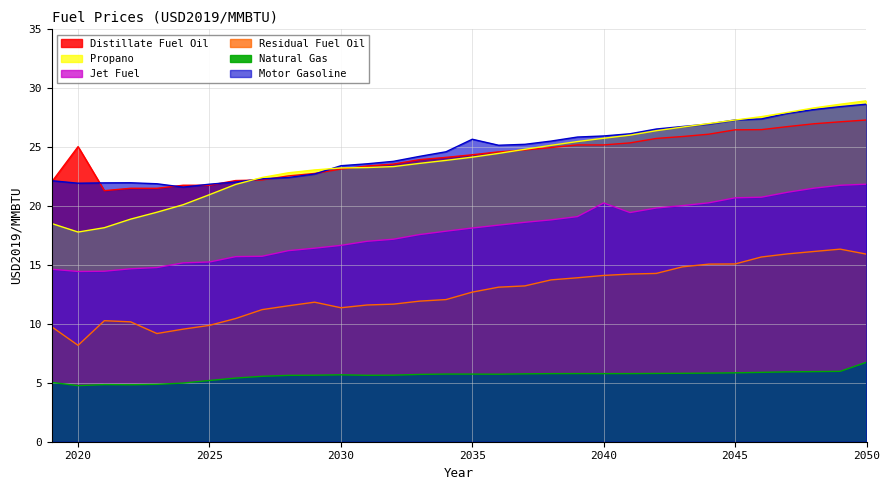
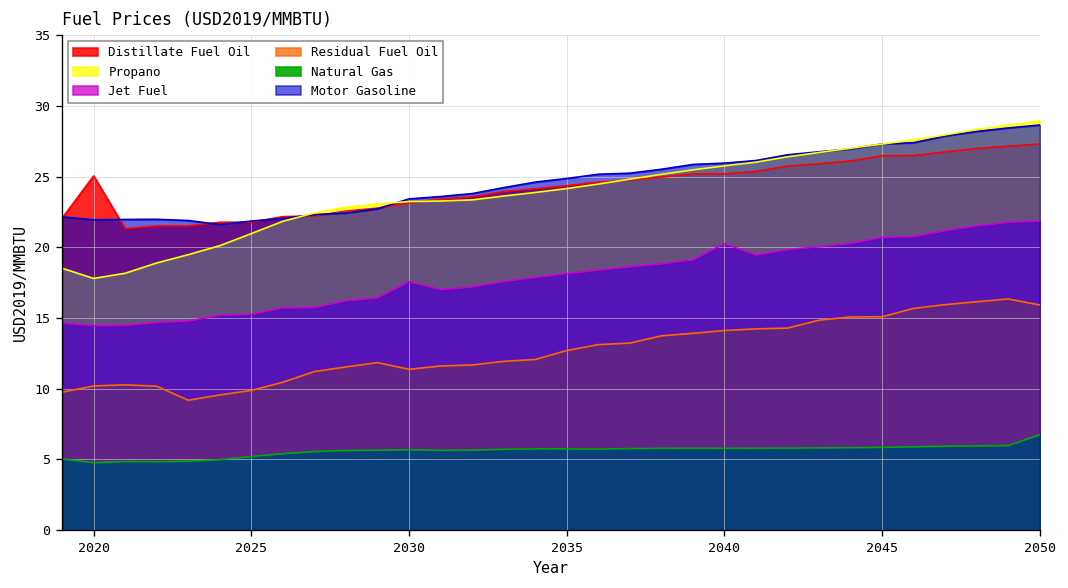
  {
    "Distillate Fuel Oil": {
      "2020": 25.0,
      "2040": 25.2,
      "2045": 26.5,
      "2050": 27.3
    },
    "Propano": {
      "2020": 17.8,
      "2025": 21.0,
      "2050": 28.9
    },
    "Jet Fuel": {
      "2020": 14.4,
      "2025": 15.3,
-     "2030": 16.7,
+     "2030": 17.6,
      "2035": 18.1,
      "2040": 20.3,
      "2045": 20.7,
      "2050": 21.9
    },
    "Residual Fuel Oil": {
-     "2020": 8.2,
+     "2020": 10.2,
      "2025": 9.9,
      "2030": 11.4,
      "2035": 12.7,
      "2040": 14.1,
      "2045": 15.1,
      "2050": 15.9
    },
    "Natural Gas": {
      "2020": 4.8,
      "2025": 5.2,
      "2030": 5.7,
      "2035": 5.7,
      "2040": 5.8,
      "2045": 5.8,
      "2050": 6.7
    },
    "Motor Gasoline": {
      "2020": 21.9,
-     "2035": 25.7,
+     "2035": 24.9,
      "2050": 28.6
    }
  }
